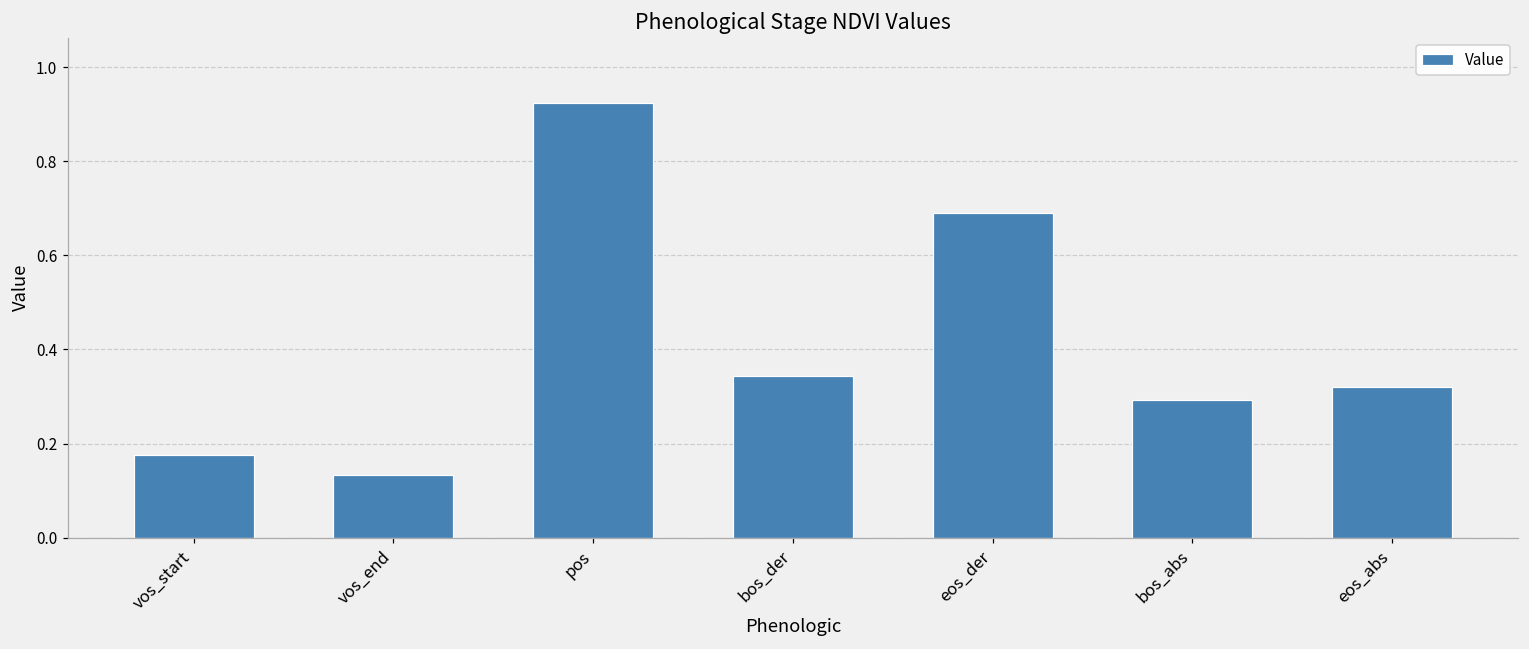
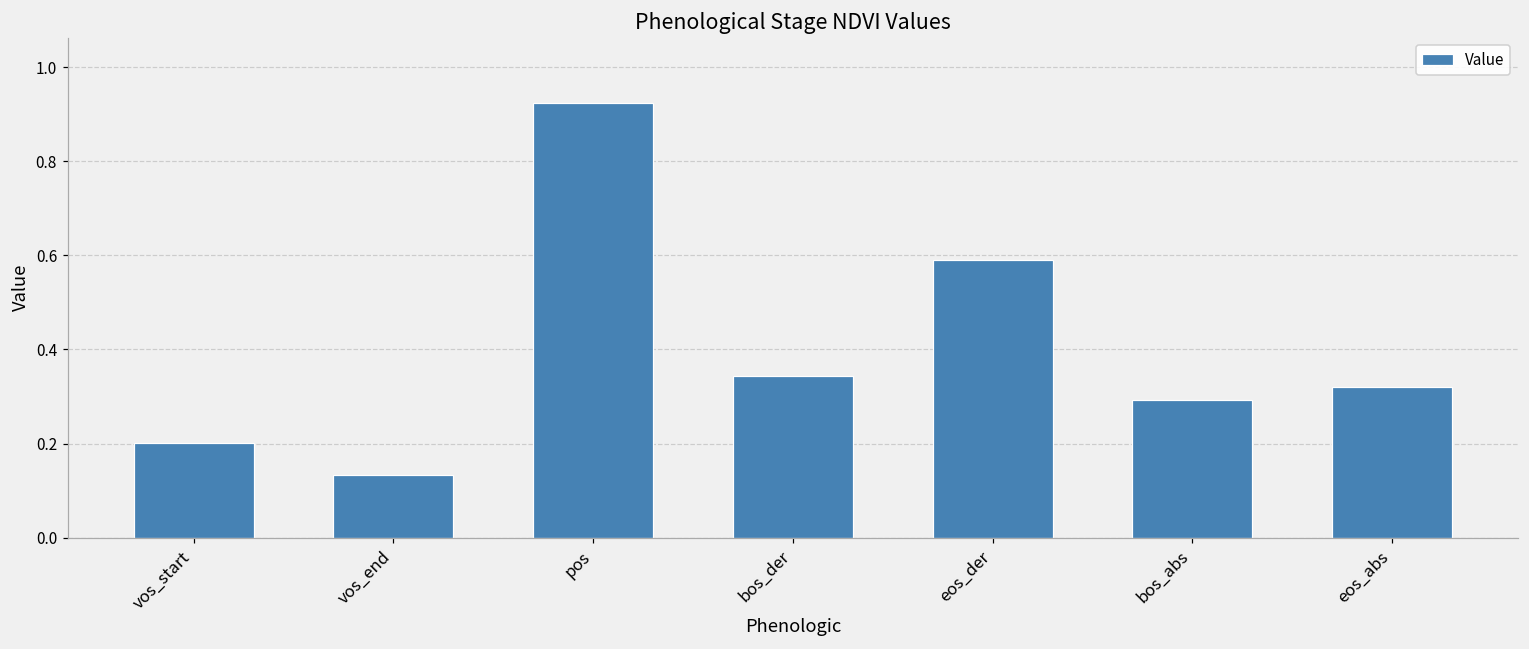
  {
-   "vos_start": 0.17,
+   "vos_start": 0.20,
    "vos_end": 0.13,
    "pos": 0.92,
    "bos_der": 0.34,
-   "eos_der": 0.69,
+   "eos_der": 0.59,
    "bos_abs": 0.29,
    "eos_abs": 0.32
  }
